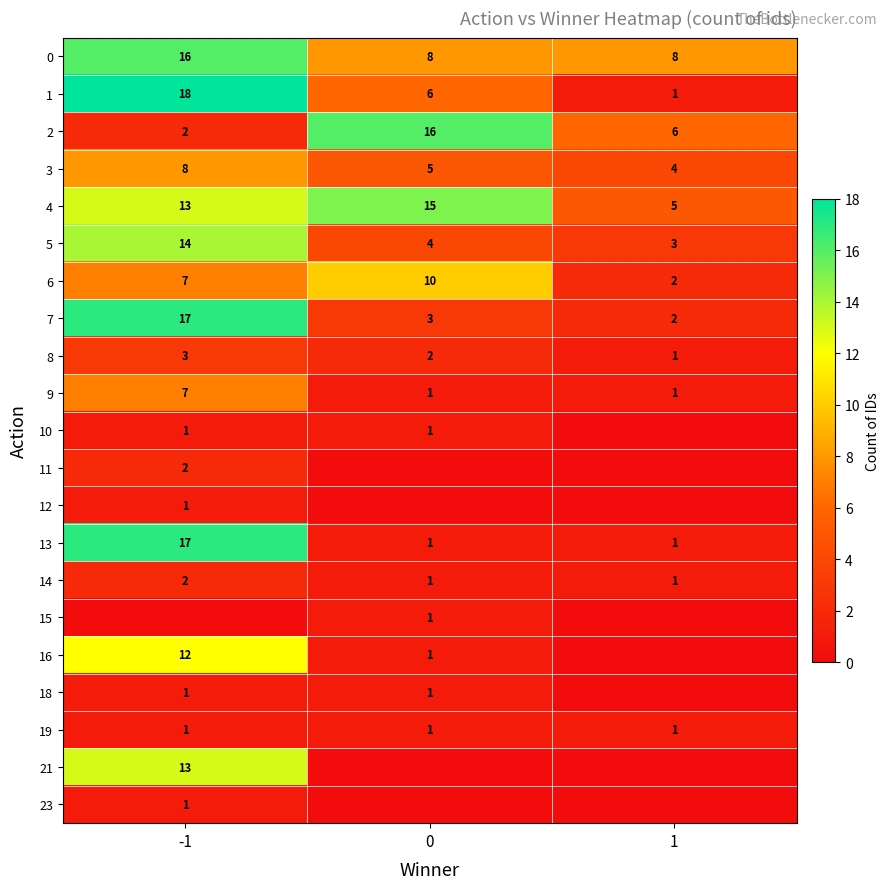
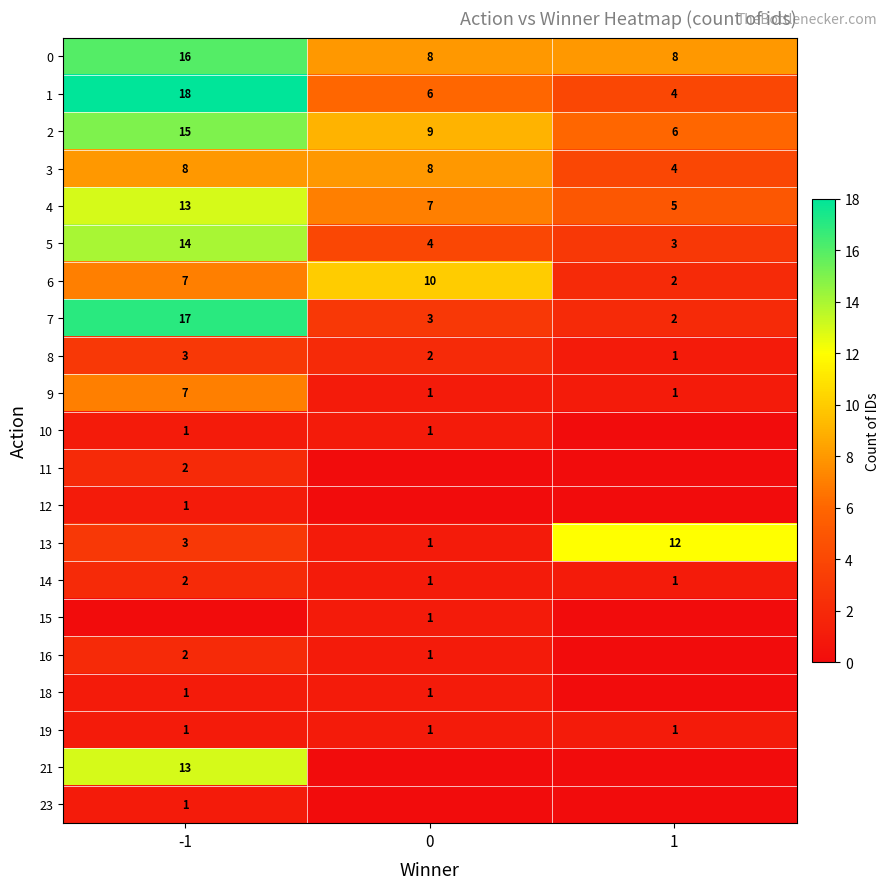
  {
    "0": {
      "-1": 16,
      "0": 8,
      "1": 8
    },
    "1": {
      "-1": 18,
      "0": 6,
-     "1": 1
+     "1": 4
    },
    "2": {
-     "-1": 2,
-     "0": 16,
+     "-1": 15,
+     "0": 9,
      "1": 6
    },
    "3": {
      "-1": 8,
-     "0": 5,
+     "0": 8,
      "1": 4
    },
    "4": {
      "-1": 13,
-     "0": 15,
+     "0": 7,
      "1": 5
    },
    "5": {
      "-1": 14,
      "0": 4,
      "1": 3
    },
    "6": {
      "-1": 7,
      "0": 10,
      "1": 2
    },
    "7": {
      "-1": 17,
      "0": 3,
      "1": 2
    },
    "8": {
      "-1": 3,
      "0": 2,
      "1": 1
    },
    "9": {
      "-1": 7,
      "0": 1,
      "1": 1
    },
    "10": {
      "-1": 1,
      "0": 1
    },
    "11": {
      "-1": 2
    },
    "12": {
      "-1": 1
    },
    "13": {
-     "-1": 17,
+     "-1": 3,
      "0": 1,
-     "1": 1
+     "1": 12
    },
    "14": {
      "-1": 2,
      "0": 1,
      "1": 1
    },
    "15": {
      "0": 1
    },
    "16": {
-     "-1": 12,
+     "-1": 2,
      "0": 1
    },
    "18": {
      "-1": 1,
      "0": 1
    },
    "19": {
      "-1": 1,
      "0": 1,
      "1": 1
    },
    "21": {
      "-1": 13
    },
    "23": {
      "-1": 1
    }
  }
